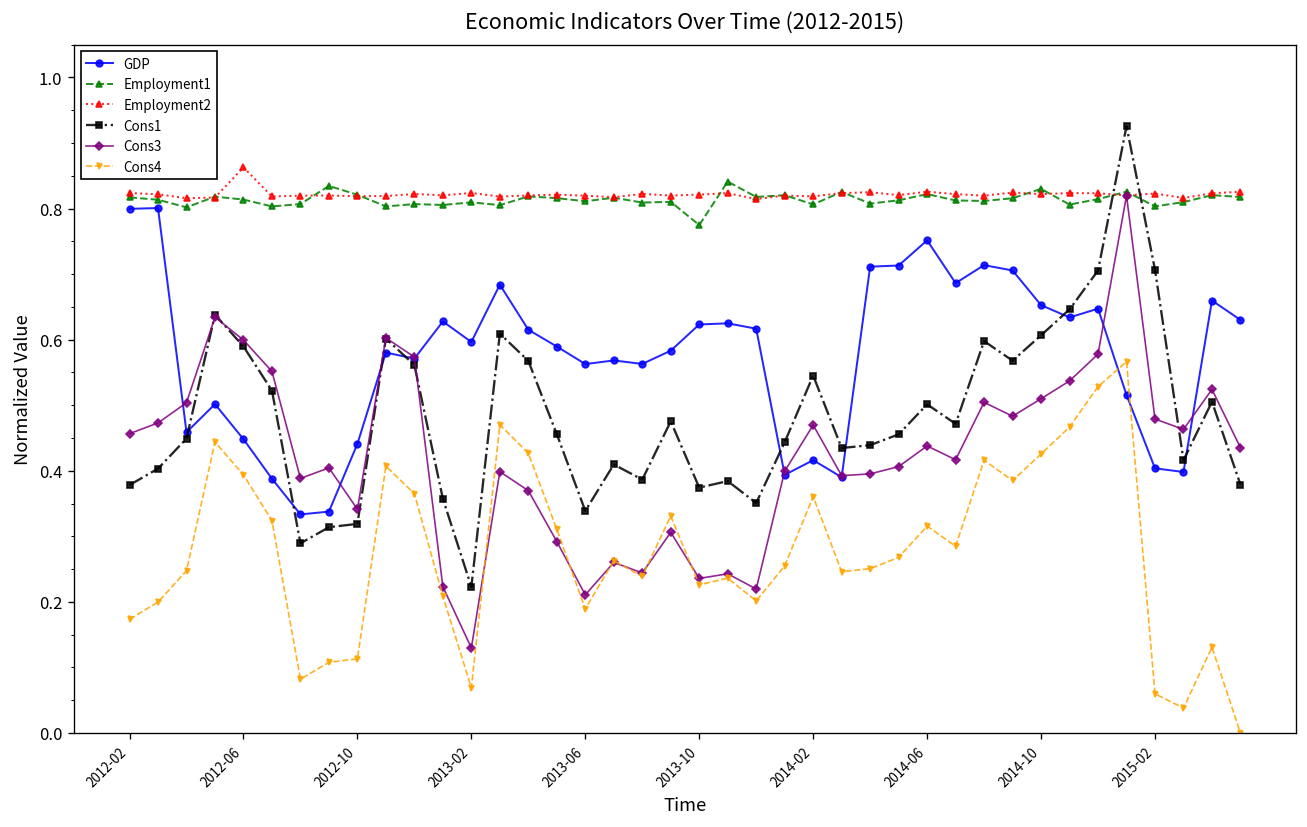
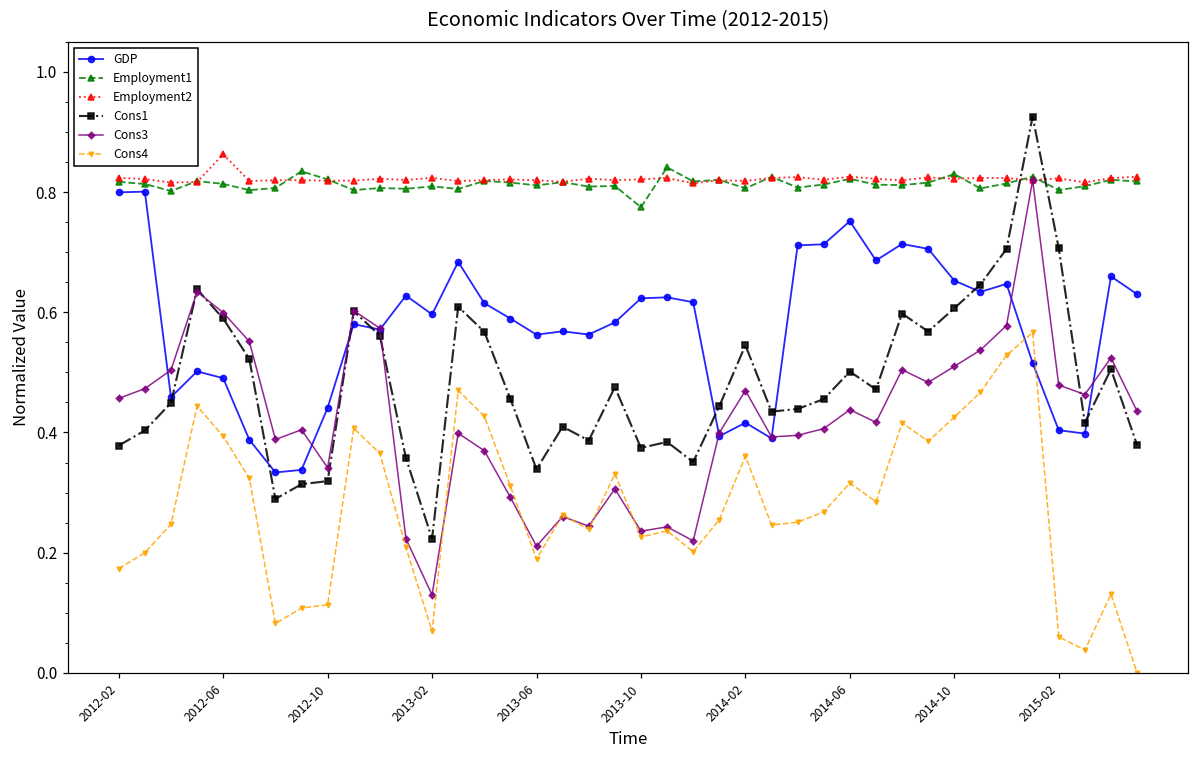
  {
    "GDP": {
      "2012-02": 0.80,
-     "2012-06": 0.45,
+     "2012-06": 0.49,
      "2012-10": 0.44,
      "2013-02": 0.60,
      "2013-06": 0.56,
      "2013-10": 0.62,
      "2014-02": 0.42,
      "2014-06": 0.75,
      "2014-10": 0.65,
      "2015-02": 0.40
    },
    "Employment1": {
      "2012-02": 0.82,
      "2012-06": 0.81,
      "2013-02": 0.81,
      "2013-06": 0.81,
      "2013-10": 0.77,
      "2014-02": 0.81,
      "2014-10": 0.83,
      "2015-02": 0.80
    },
    "Employment2": {
      "2012-02": 0.82,
      "2012-06": 0.86,
      "2013-02": 0.82,
      "2013-06": 0.82,
      "2013-10": 0.82,
      "2014-02": 0.82,
      "2014-10": 0.82,
      "2015-02": 0.82
    },
    "Cons1": {
      "2012-02": 0.38,
      "2012-06": 0.59,
      "2012-10": 0.32,
      "2013-02": 0.22,
      "2013-06": 0.34,
      "2013-10": 0.37,
      "2014-02": 0.55,
      "2014-06": 0.50,
      "2014-10": 0.61,
      "2015-02": 0.71
    },
    "Cons3": {
      "2012-02": 0.46,
      "2012-06": 0.60,
      "2012-10": 0.34,
      "2013-02": 0.13,
      "2013-06": 0.21,
      "2013-10": 0.24,
      "2014-02": 0.47,
      "2014-06": 0.44,
      "2014-10": 0.51,
      "2015-02": 0.48
    },
    "Cons4": {
      "2012-02": 0.17,
      "2012-06": 0.39,
      "2012-10": 0.11,
      "2013-02": 0.07,
      "2013-06": 0.19,
      "2013-10": 0.23,
      "2014-02": 0.36,
      "2014-06": 0.32,
      "2014-10": 0.43,
      "2015-02": 0.06
    }
  }
